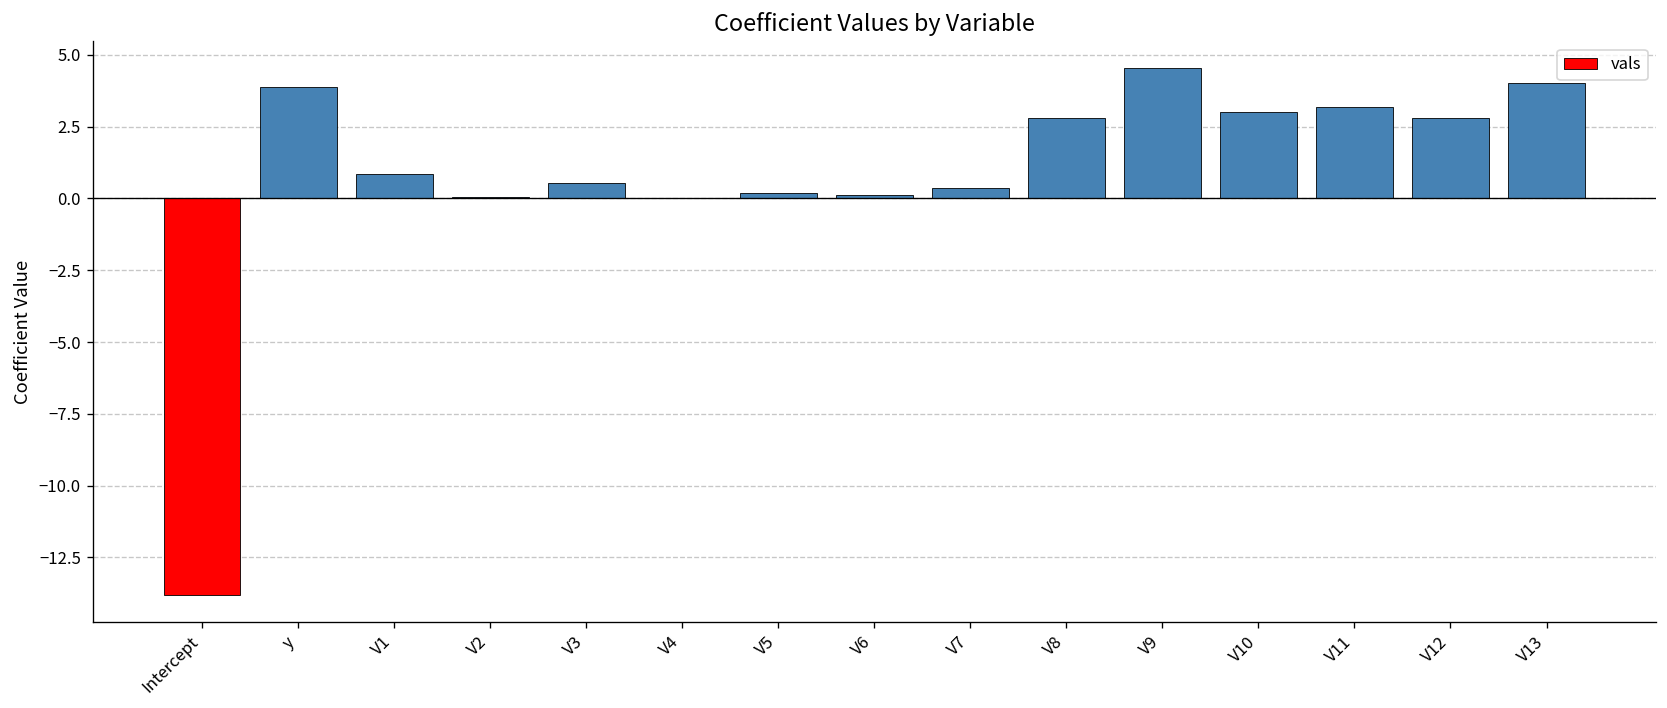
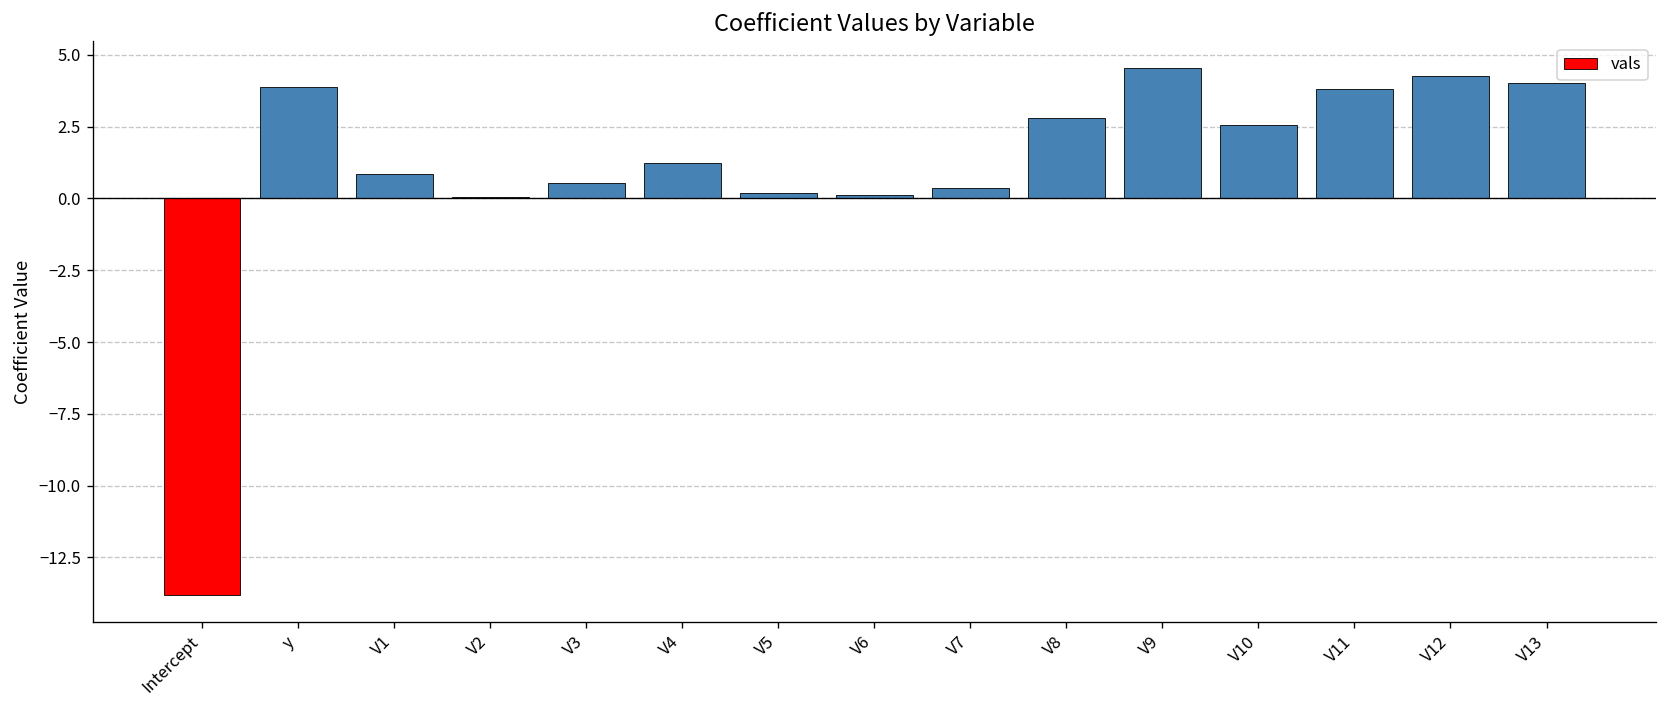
  {
    "Intercept": -13.8,
    "y": 3.9,
    "V1": 0.9,
    "V3": 0.5,
-   "V4": 0.0,
+   "V4": 1.2,
    "V5": 0.2,
    "V6": 0.1,
    "V7": 0.4,
    "V8": 2.8,
    "V9": 4.6,
-   "V10": 3.0,
-   "V11": 3.2,
-   "V12": 2.8,
+   "V10": 2.6,
+   "V11": 3.8,
+   "V12": 4.3,
    "V13": 4.0
  }
